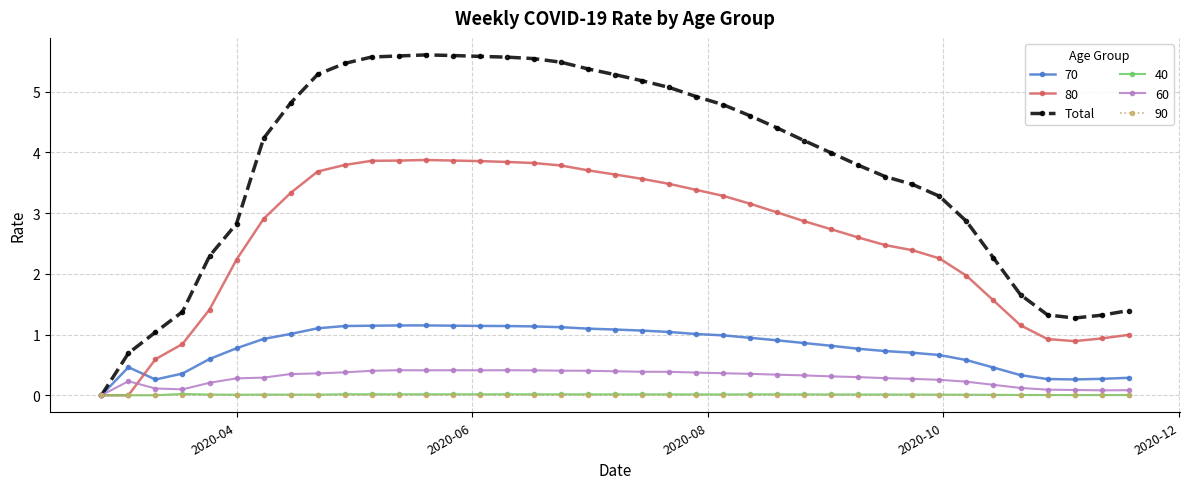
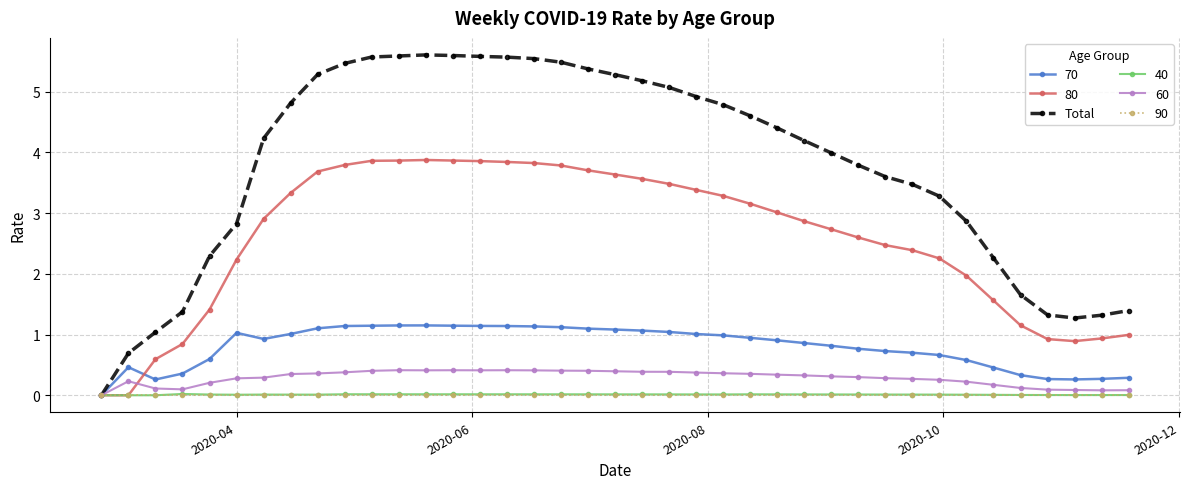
  {
    "70": {
-     "2020-04": 0.8
+     "2020-04": 1.0
    },
    "80": {
      "2020-04": 2.2
    },
    "Total": {
      "2020-04": 2.8
    },
    "60": {
      "2020-04": 0.3
    }
  }
